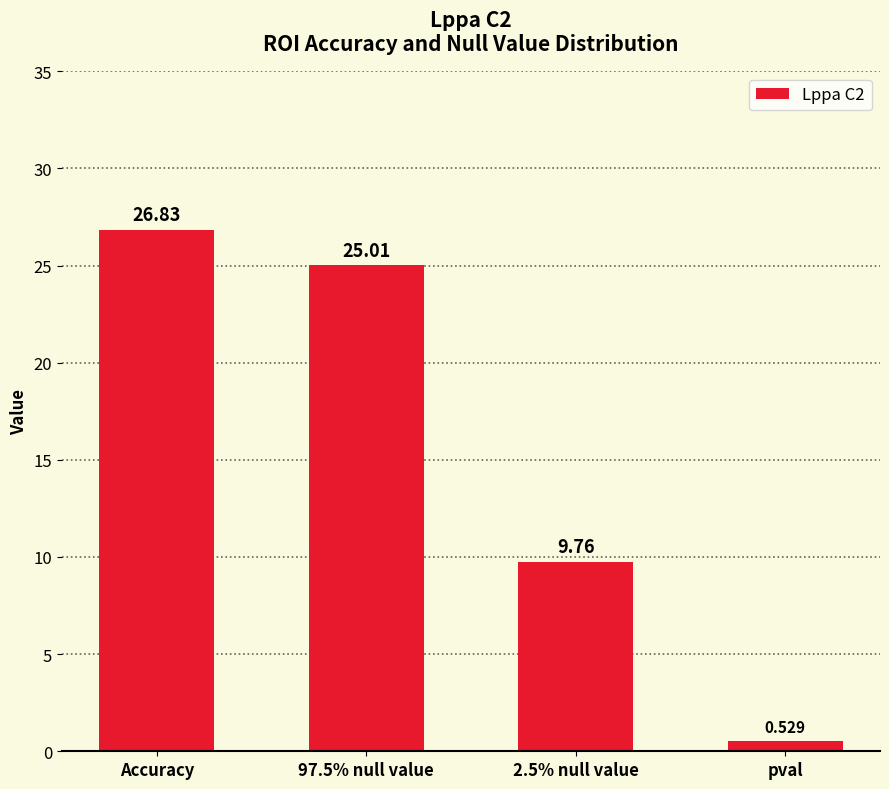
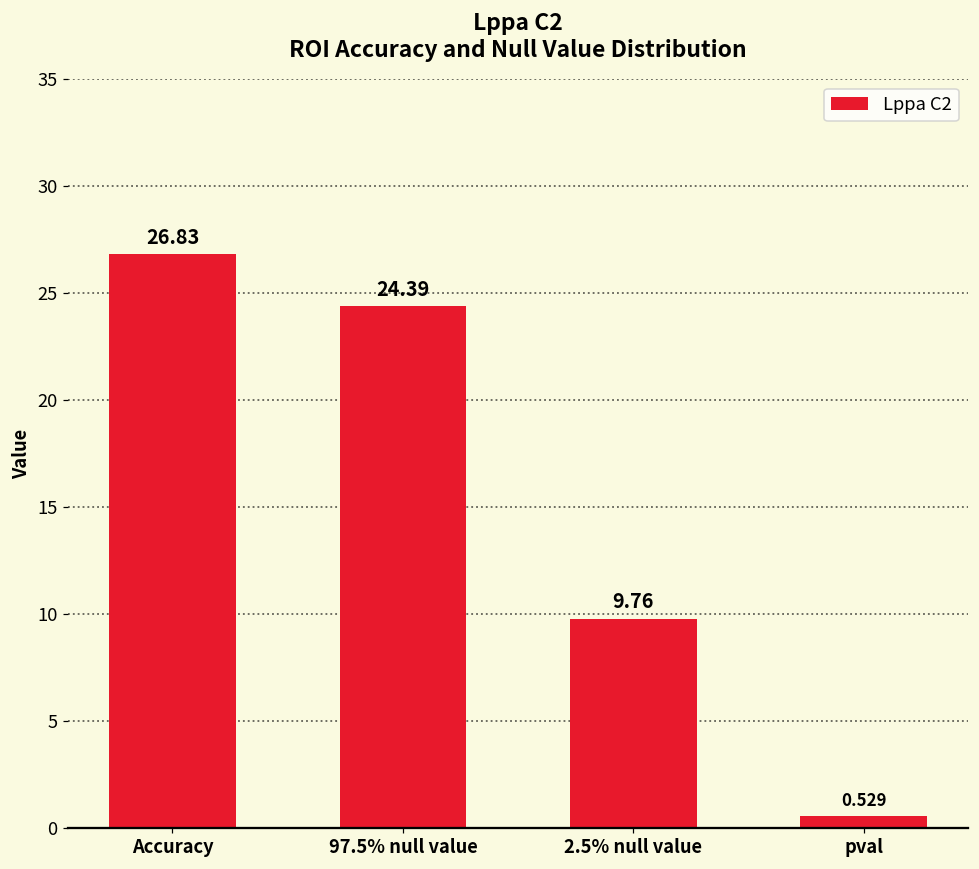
  {
    "Accuracy": 26.83,
-   "97.5% null value": 25.01,
+   "97.5% null value": 24.39,
    "2.5% null value": 9.76,
    "pval": 0.529
  }
